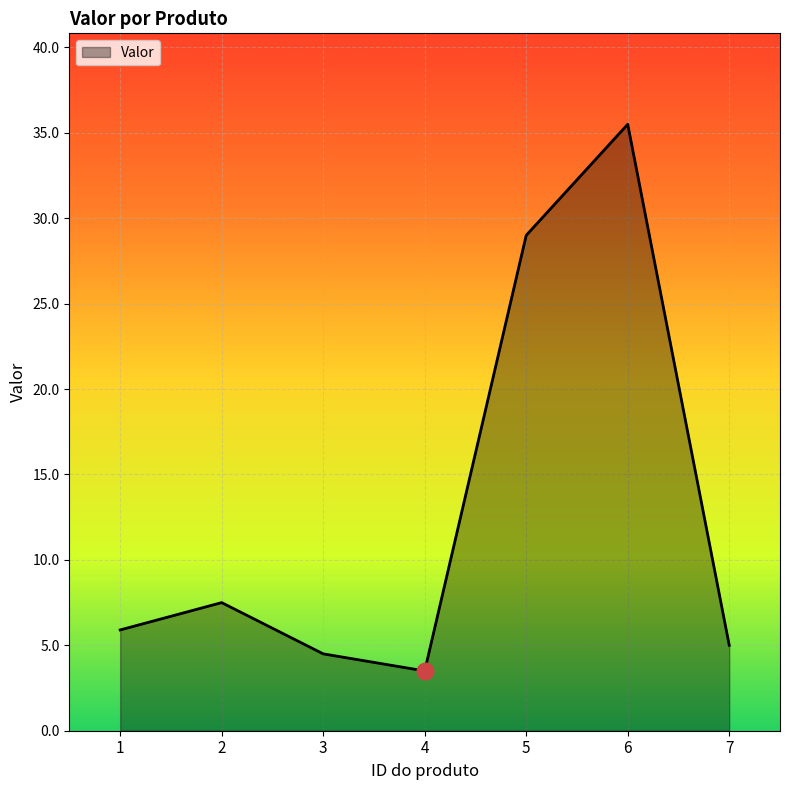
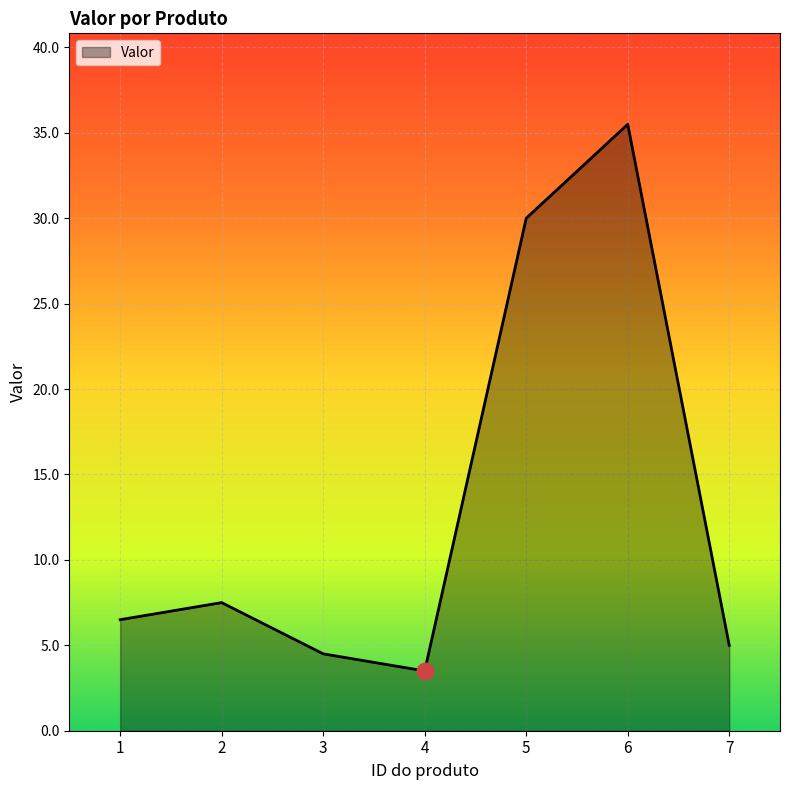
  {
    "Valor": {
-     "1": 5.9,
+     "1": 6.5,
      "2": 7.5,
      "3": 4.5,
-     "5": 29,
+     "5": 30,
      "6": 35.5,
      "7": 5.0
    }
  }
